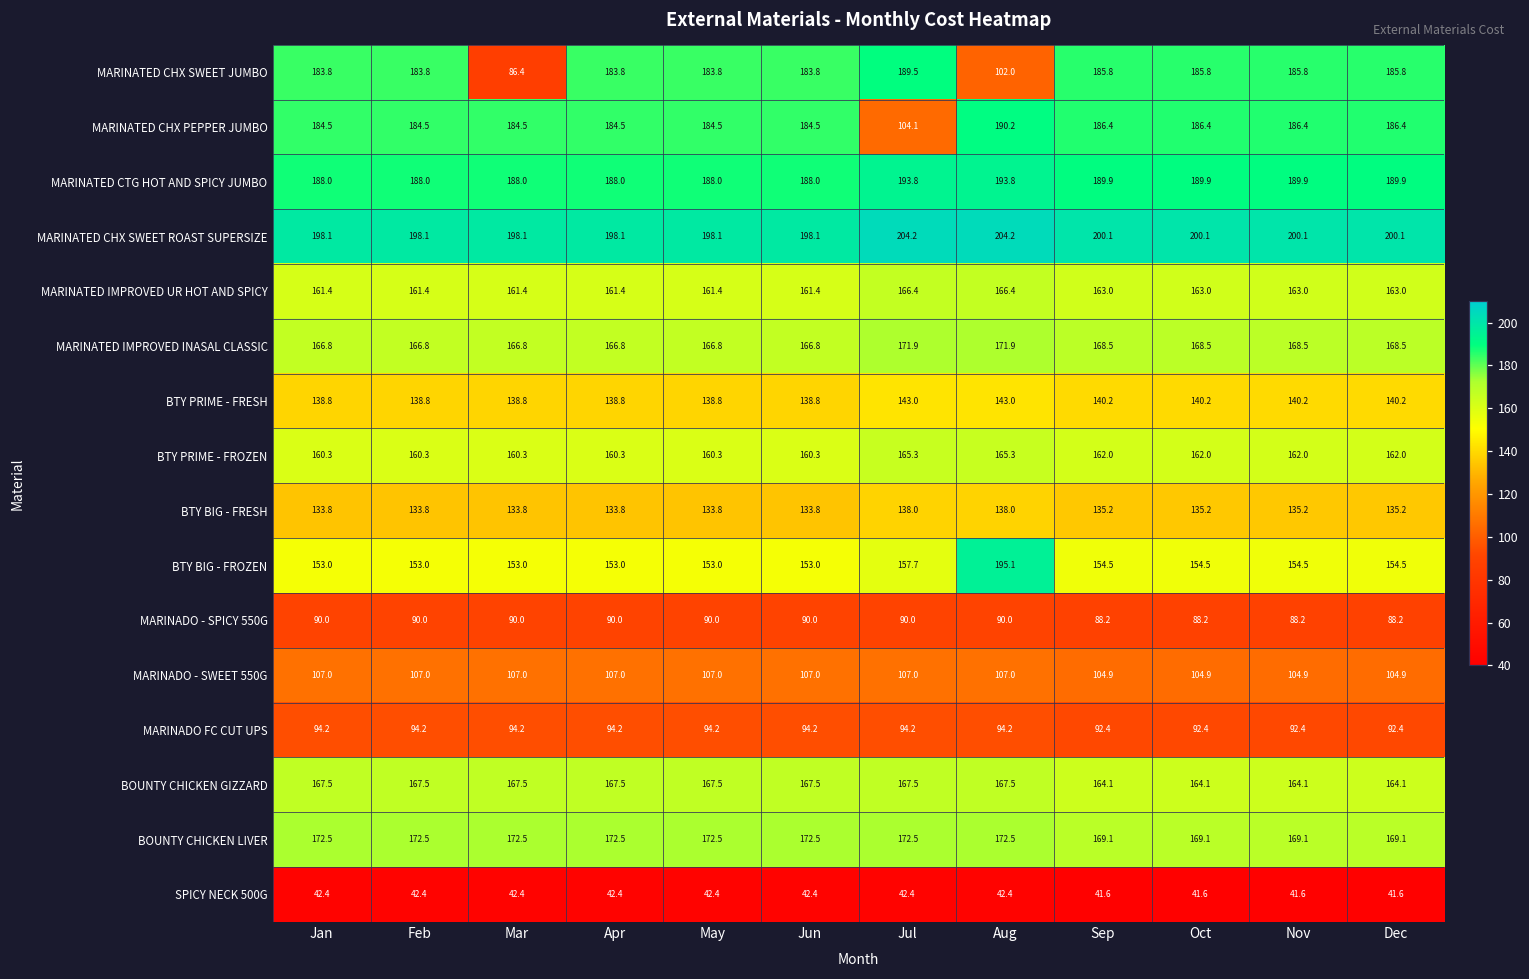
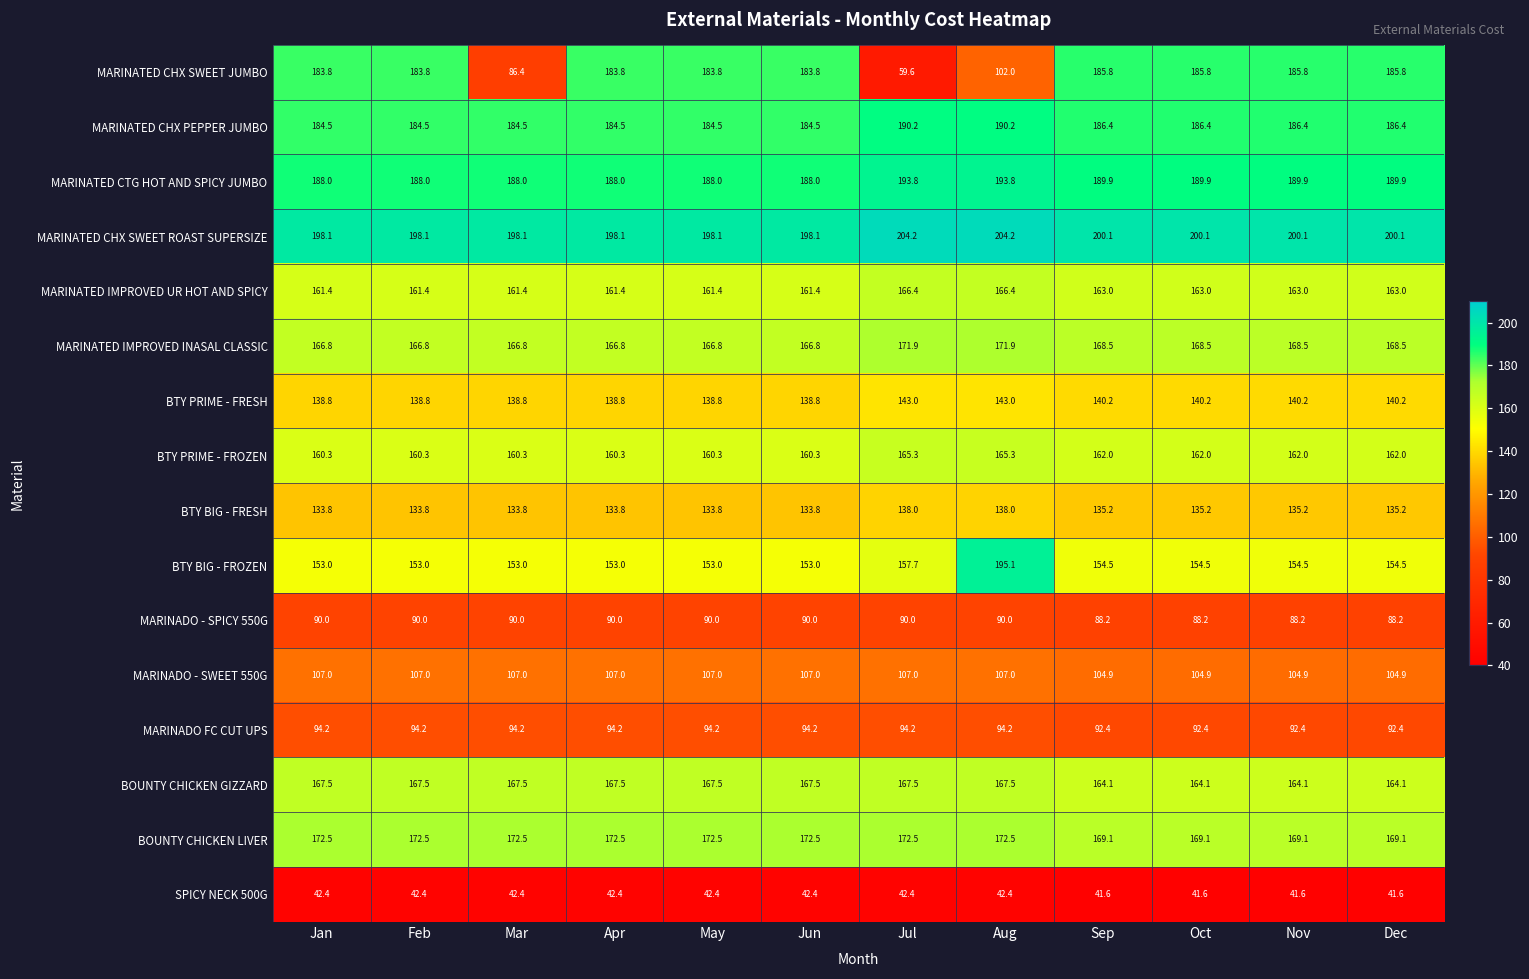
  {
    "MARINATED CHX SWEET JUMBO": {
      "Jan": 183.8,
      "Feb": 183.8,
      "Mar": 86.4,
      "Apr": 183.8,
      "May": 183.8,
      "Jun": 183.8,
-     "Jul": 189.5,
+     "Jul": 59.6,
      "Aug": 102.0,
      "Sep": 185.8,
      "Oct": 185.8,
      "Nov": 185.8,
      "Dec": 185.8
    },
    "MARINATED CHX PEPPER JUMBO": {
      "Jan": 184.5,
      "Feb": 184.5,
      "Mar": 184.5,
      "Apr": 184.5,
      "May": 184.5,
      "Jun": 184.5,
-     "Jul": 104.1,
+     "Jul": 190.2,
      "Aug": 190.2,
      "Sep": 186.4,
      "Oct": 186.4,
      "Nov": 186.4,
      "Dec": 186.4
    },
    "MARINATED CTG HOT AND SPICY JUMBO": {
      "Jan": 188.0,
      "Feb": 188.0,
      "Mar": 188.0,
      "Apr": 188.0,
      "May": 188.0,
      "Jun": 188.0,
      "Jul": 193.8,
      "Aug": 193.8,
      "Sep": 189.9,
      "Oct": 189.9,
      "Nov": 189.9,
      "Dec": 189.9
    },
    "MARINATED CHX SWEET ROAST SUPERSIZE": {
      "Jan": 198.1,
      "Feb": 198.1,
      "Mar": 198.1,
      "Apr": 198.1,
      "May": 198.1,
      "Jun": 198.1,
      "Jul": 204.2,
      "Aug": 204.2,
      "Sep": 200.1,
      "Oct": 200.1,
      "Nov": 200.1,
      "Dec": 200.1
    },
    "MARINATED IMPROVED UR HOT AND SPICY": {
      "Jan": 161.4,
      "Feb": 161.4,
      "Mar": 161.4,
      "Apr": 161.4,
      "May": 161.4,
      "Jun": 161.4,
      "Jul": 166.4,
      "Aug": 166.4,
      "Sep": 163.0,
      "Oct": 163.0,
      "Nov": 163.0,
      "Dec": 163.0
    },
    "MARINATED IMPROVED INASAL CLASSIC": {
      "Jan": 166.8,
      "Feb": 166.8,
      "Mar": 166.8,
      "Apr": 166.8,
      "May": 166.8,
      "Jun": 166.8,
      "Jul": 171.9,
      "Aug": 171.9,
      "Sep": 168.5,
      "Oct": 168.5,
      "Nov": 168.5,
      "Dec": 168.5
    },
    "BTY PRIME - FRESH": {
      "Jan": 138.8,
      "Feb": 138.8,
      "Mar": 138.8,
      "Apr": 138.8,
      "May": 138.8,
      "Jun": 138.8,
      "Jul": 143.0,
      "Aug": 143.0,
      "Sep": 140.2,
      "Oct": 140.2,
      "Nov": 140.2,
      "Dec": 140.2
    },
    "BTY PRIME - FROZEN": {
      "Jan": 160.3,
      "Feb": 160.3,
      "Mar": 160.3,
      "Apr": 160.3,
      "May": 160.3,
      "Jun": 160.3,
      "Jul": 165.3,
      "Aug": 165.3,
      "Sep": 162.0,
      "Oct": 162.0,
      "Nov": 162.0,
      "Dec": 162.0
    },
    "BTY BIG - FRESH": {
      "Jan": 133.8,
      "Feb": 133.8,
      "Mar": 133.8,
      "Apr": 133.8,
      "May": 133.8,
      "Jun": 133.8,
      "Jul": 138.0,
      "Aug": 138.0,
      "Sep": 135.2,
      "Oct": 135.2,
      "Nov": 135.2,
      "Dec": 135.2
    },
    "BTY BIG - FROZEN": {
      "Jan": 153.0,
      "Feb": 153.0,
      "Mar": 153.0,
      "Apr": 153.0,
      "May": 153.0,
      "Jun": 153.0,
      "Jul": 157.7,
      "Aug": 195.1,
      "Sep": 154.5,
      "Oct": 154.5,
      "Nov": 154.5,
      "Dec": 154.5
    },
    "MARINADO - SPICY 550G": {
      "Jan": 90.0,
      "Feb": 90.0,
      "Mar": 90.0,
      "Apr": 90.0,
      "May": 90.0,
      "Jun": 90.0,
      "Jul": 90.0,
      "Aug": 90.0,
      "Sep": 88.2,
      "Oct": 88.2,
      "Nov": 88.2,
      "Dec": 88.2
    },
    "MARINADO - SWEET 550G": {
      "Jan": 107.0,
      "Feb": 107.0,
      "Mar": 107.0,
      "Apr": 107.0,
      "May": 107.0,
      "Jun": 107.0,
      "Jul": 107.0,
      "Aug": 107.0,
      "Sep": 104.9,
      "Oct": 104.9,
      "Nov": 104.9,
      "Dec": 104.9
    },
    "MARINADO FC CUT UPS": {
      "Jan": 94.2,
      "Feb": 94.2,
      "Mar": 94.2,
      "Apr": 94.2,
      "May": 94.2,
      "Jun": 94.2,
      "Jul": 94.2,
      "Aug": 94.2,
      "Sep": 92.4,
      "Oct": 92.4,
      "Nov": 92.4,
      "Dec": 92.4
    },
    "BOUNTY CHICKEN GIZZARD": {
      "Jan": 167.5,
      "Feb": 167.5,
      "Mar": 167.5,
      "Apr": 167.5,
      "May": 167.5,
      "Jun": 167.5,
      "Jul": 167.5,
      "Aug": 167.5,
      "Sep": 164.1,
      "Oct": 164.1,
      "Nov": 164.1,
      "Dec": 164.1
    },
    "BOUNTY CHICKEN LIVER": {
      "Jan": 172.5,
      "Feb": 172.5,
      "Mar": 172.5,
      "Apr": 172.5,
      "May": 172.5,
      "Jun": 172.5,
      "Jul": 172.5,
      "Aug": 172.5,
      "Sep": 169.1,
      "Oct": 169.1,
      "Nov": 169.1,
      "Dec": 169.1
    },
    "SPICY NECK 500G": {
      "Jan": 42.4,
      "Feb": 42.4,
      "Mar": 42.4,
      "Apr": 42.4,
      "May": 42.4,
      "Jun": 42.4,
      "Jul": 42.4,
      "Aug": 42.4,
      "Sep": 41.6,
      "Oct": 41.6,
      "Nov": 41.6,
      "Dec": 41.6
    }
  }
